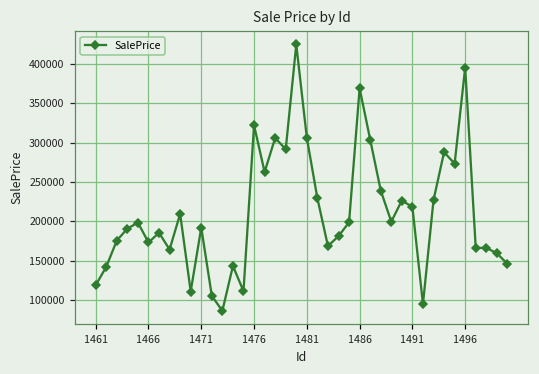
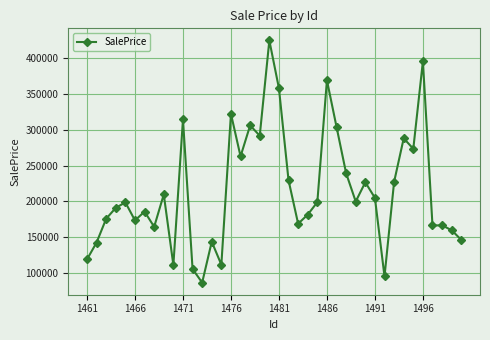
  {
    "1461": 120000,
    "1466": 170000,
-   "1471": 190000,
+   "1471": 310000,
    "1476": 320000,
-   "1481": 310000,
+   "1481": 360000,
    "1486": 370000,
-   "1491": 220000,
+   "1491": 200000,
    "1496": 400000
  }
